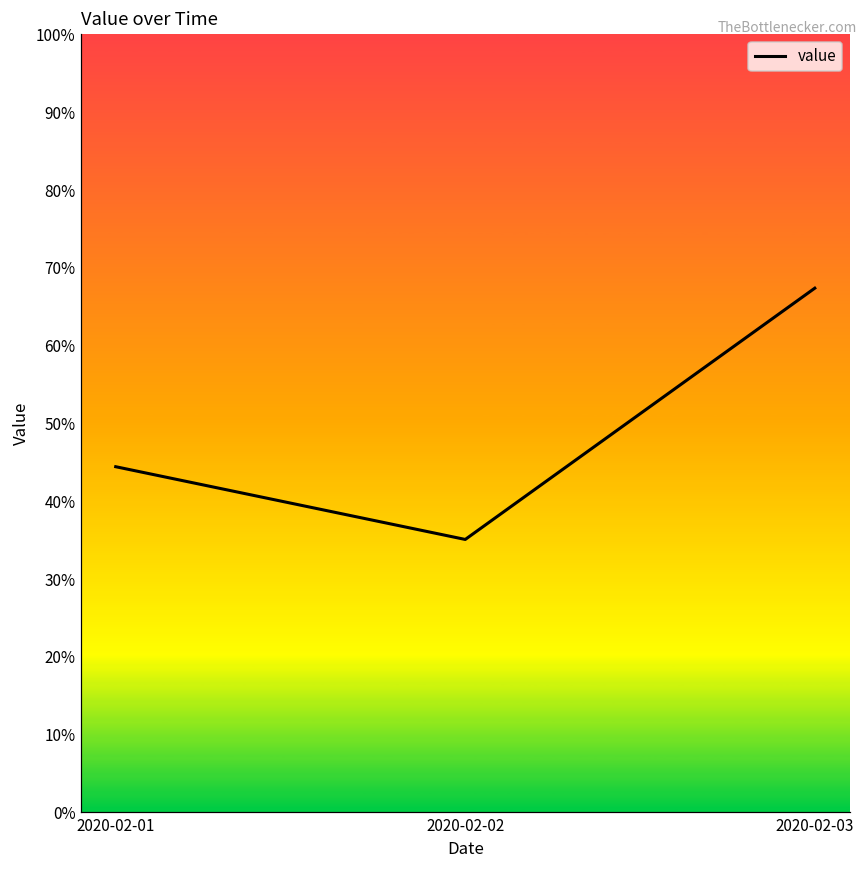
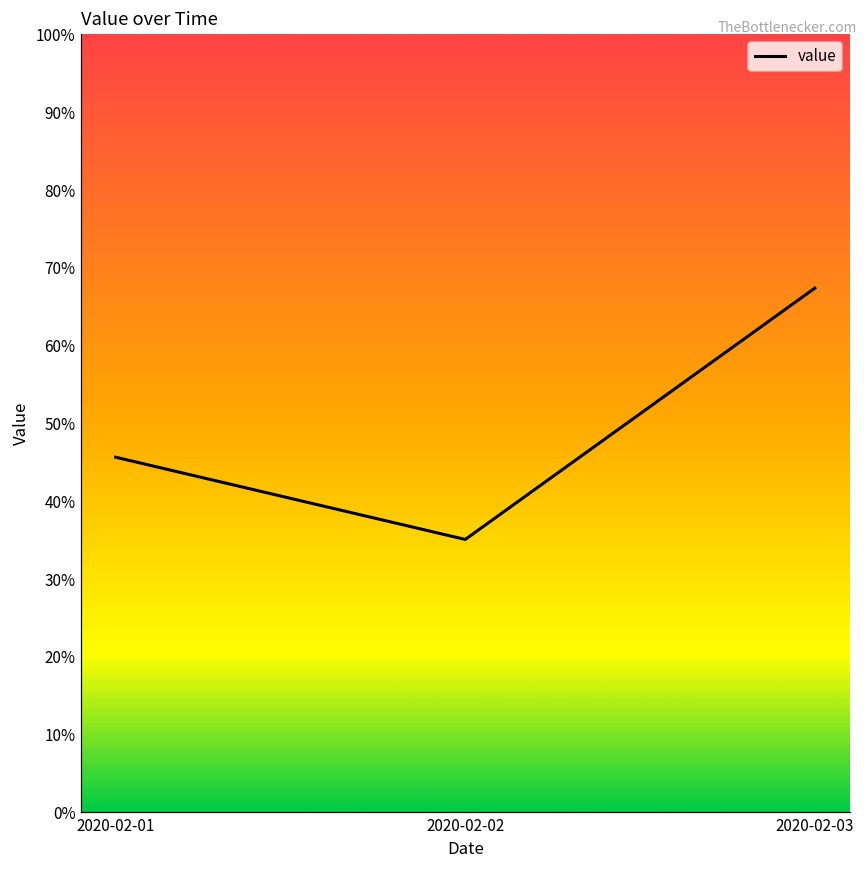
  {
-   "2020-02-01": "44%",
+   "2020-02-01": "46%",
    "2020-02-02": "35%",
    "2020-02-03": "67%"
  }
